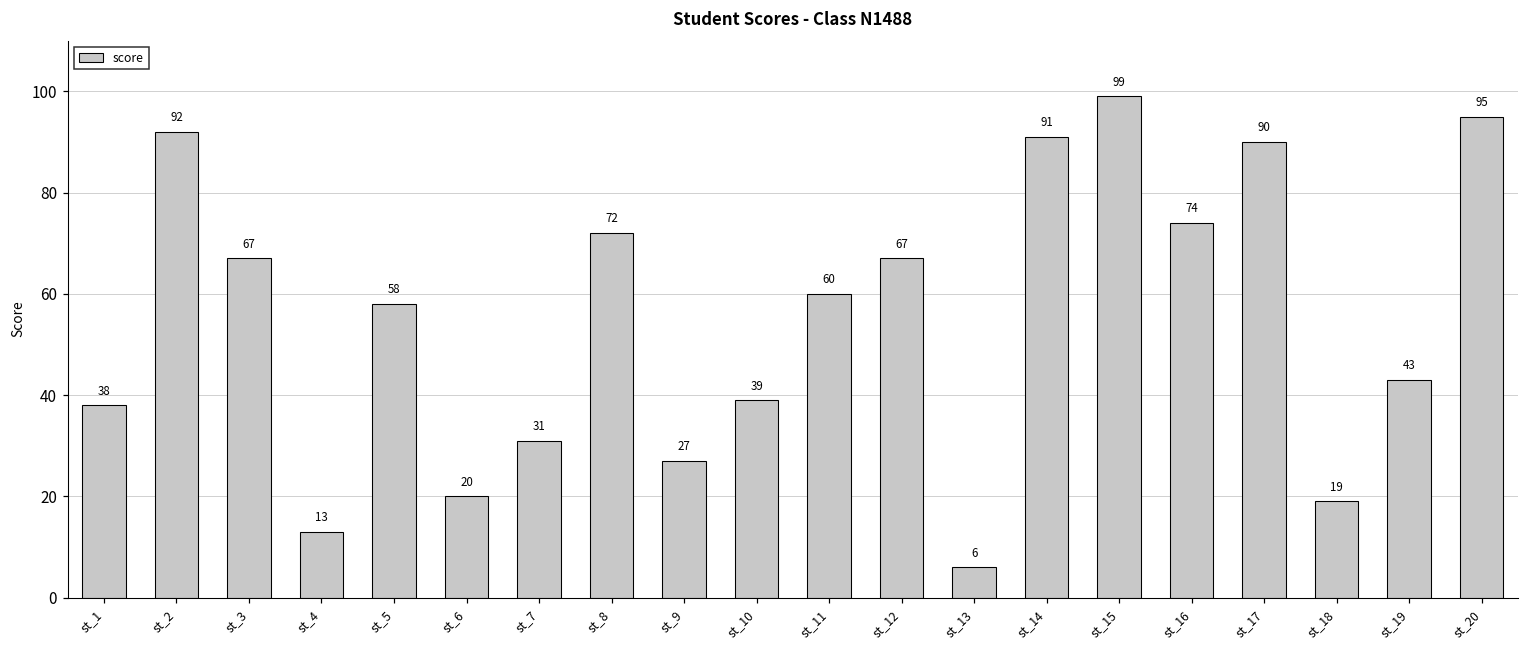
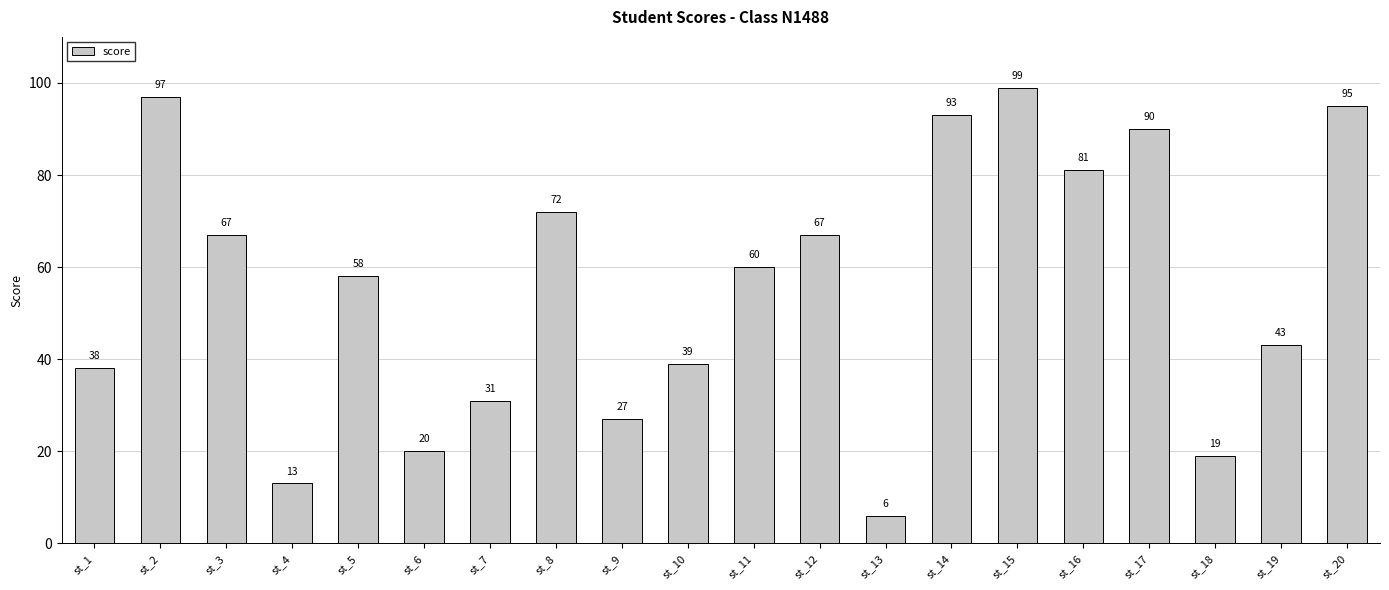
  {
    "st_1": 38,
-   "st_2": 92,
+   "st_2": 97,
    "st_3": 67,
    "st_4": 13,
    "st_5": 58,
    "st_6": 20,
    "st_7": 31,
    "st_8": 72,
    "st_9": 27,
    "st_10": 39,
    "st_11": 60,
    "st_12": 67,
    "st_13": 6,
-   "st_14": 91,
+   "st_14": 93,
    "st_15": 99,
-   "st_16": 74,
+   "st_16": 81,
    "st_17": 90,
    "st_18": 19,
    "st_19": 43,
    "st_20": 95
  }
